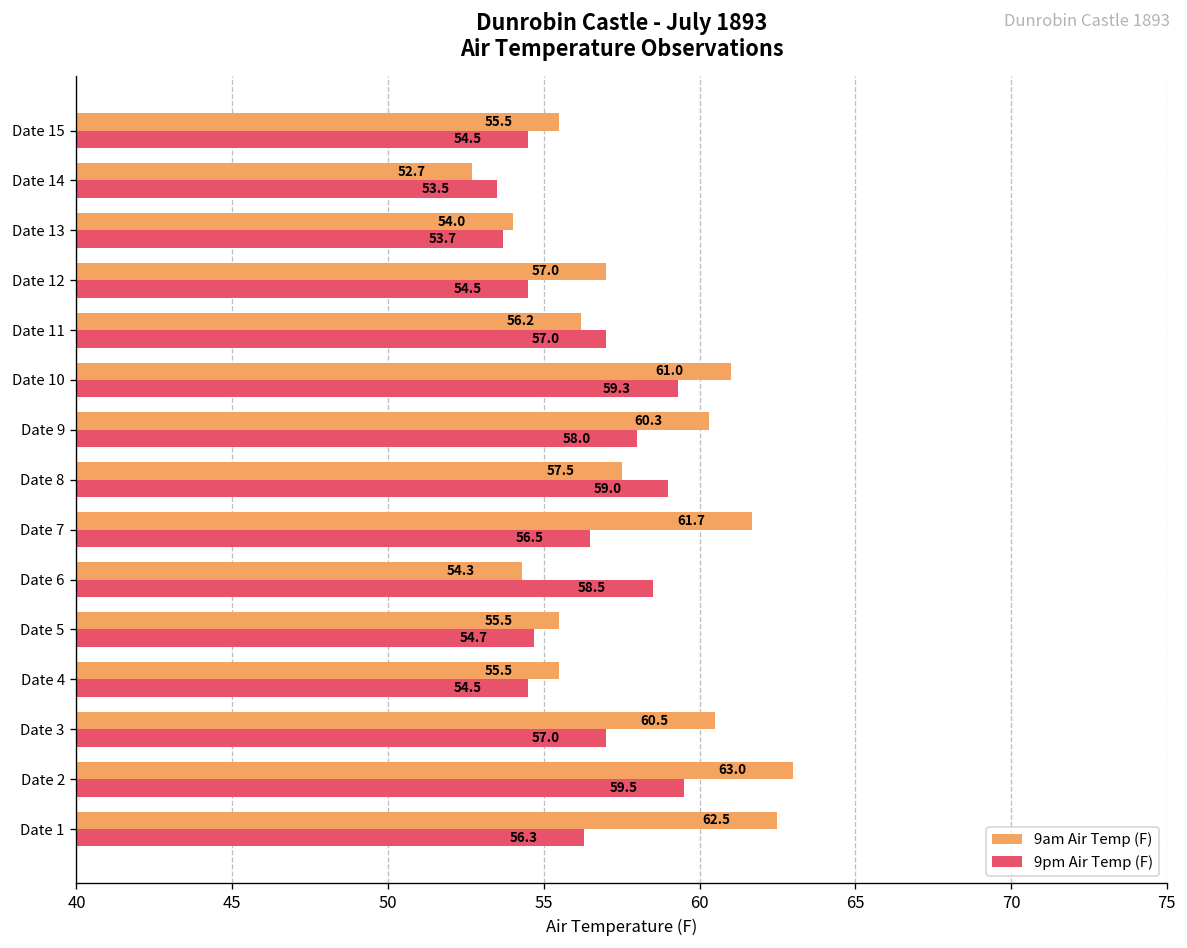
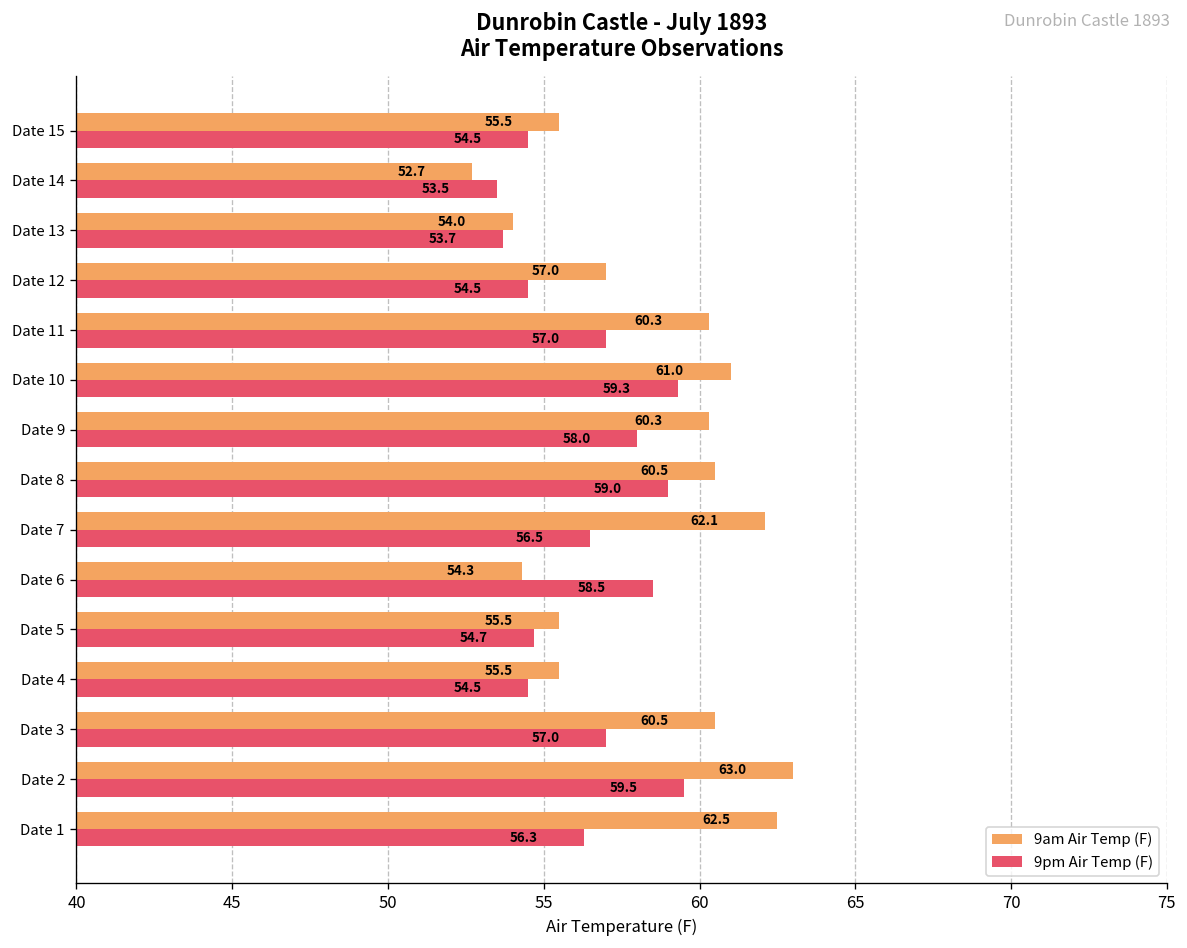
  {
    "9am Air Temp (F)": {
      "Date 15": 55.5,
      "Date 14": 52.7,
      "Date 13": 54.0,
      "Date 12": 57.0,
-     "Date 11": 56.2,
+     "Date 11": 60.3,
      "Date 10": 61.0,
      "Date 9": 60.3,
-     "Date 8": 57.5,
-     "Date 7": 61.7,
+     "Date 8": 60.5,
+     "Date 7": 62.1,
      "Date 6": 54.3,
      "Date 5": 55.5,
      "Date 4": 55.5,
      "Date 3": 60.5,
      "Date 2": 63.0,
      "Date 1": 62.5
    },
    "9pm Air Temp (F)": {
      "Date 15": 54.5,
      "Date 14": 53.5,
      "Date 13": 53.7,
      "Date 12": 54.5,
      "Date 11": 57.0,
      "Date 10": 59.3,
      "Date 9": 58.0,
      "Date 8": 59.0,
      "Date 7": 56.5,
      "Date 6": 58.5,
      "Date 5": 54.7,
      "Date 4": 54.5,
      "Date 3": 57.0,
      "Date 2": 59.5,
      "Date 1": 56.3
    }
  }
